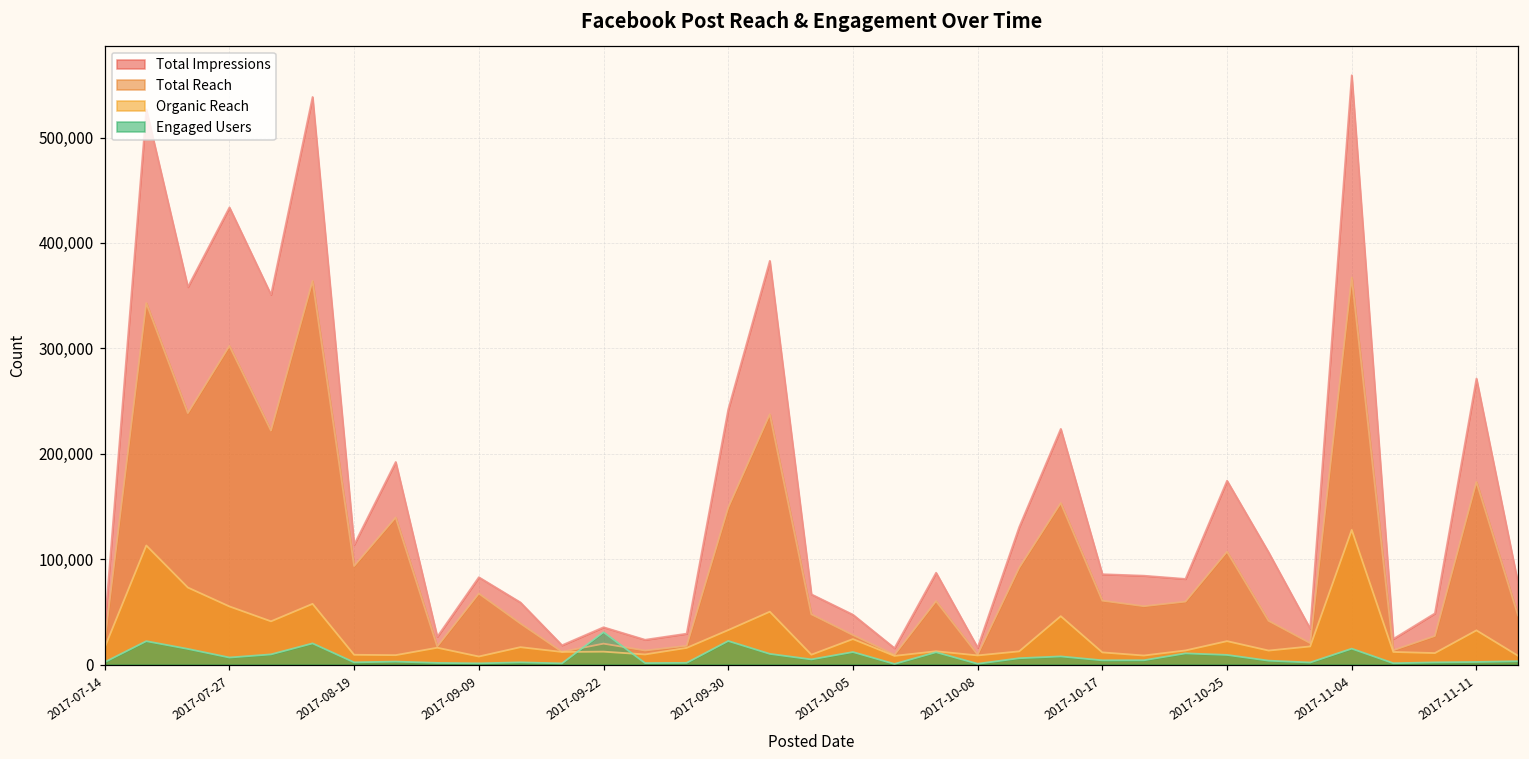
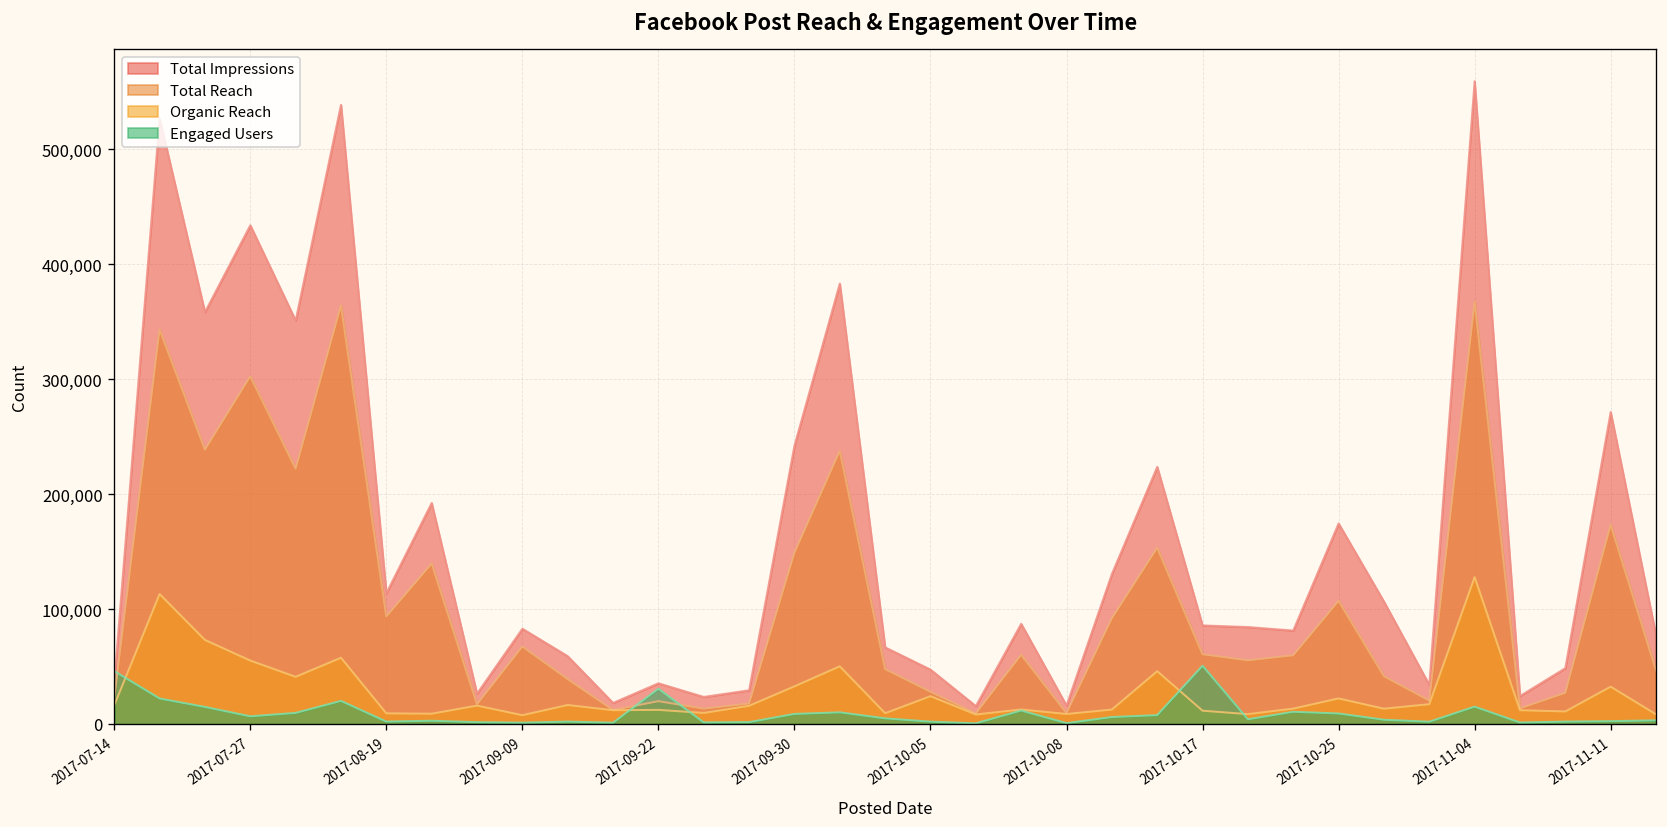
  {
    "Engaged Users": {
-     "2017-07-14": "0",
+     "2017-07-14": "50,000",
      "2017-07-27": "10,000",
      "2017-08-19": "0",
      "2017-09-09": "0",
      "2017-09-22": "30,000",
-     "2017-09-30": "20,000",
-     "2017-10-05": "10,000",
+     "2017-09-30": "10,000",
+     "2017-10-05": "0",
      "2017-10-08": "0",
-     "2017-10-17": "0",
+     "2017-10-17": "50,000",
      "2017-10-25": "10,000",
      "2017-11-04": "20,000",
      "2017-11-11": "0"
    }
  }
